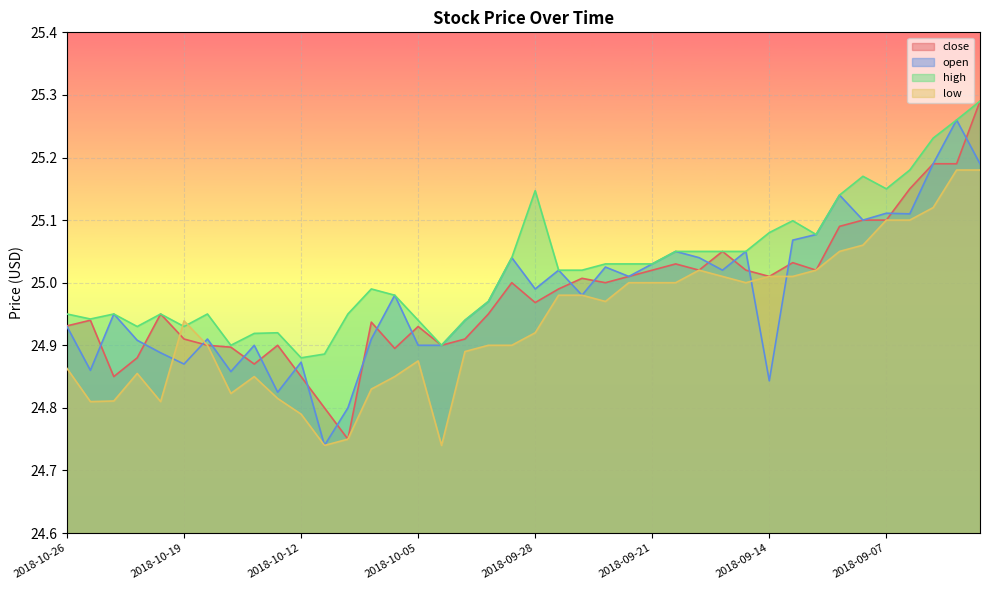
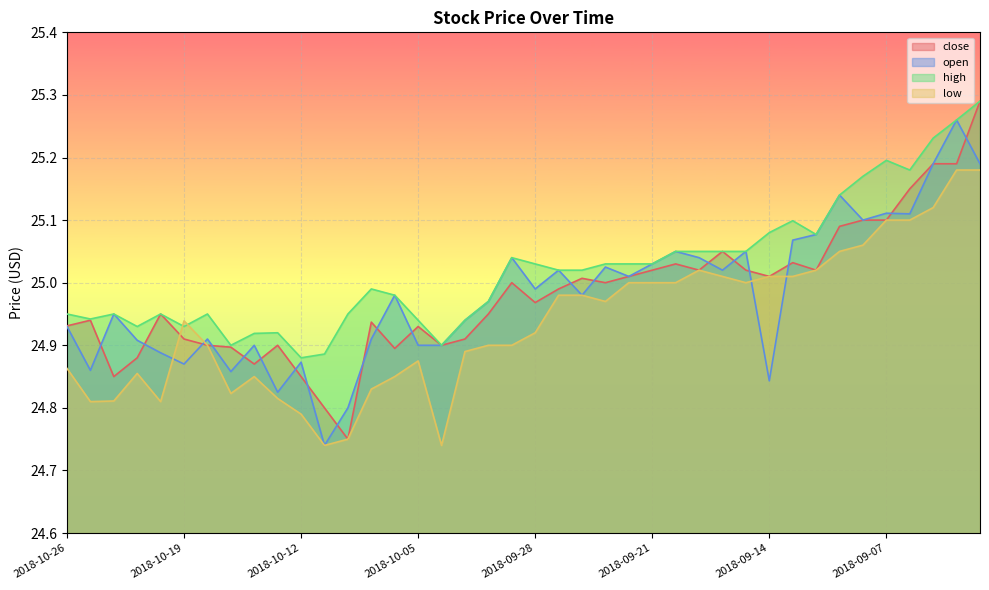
  {
    "close": {
      "2018-10-19": 24.91,
      "2018-10-12": 24.85,
      "2018-10-05": 24.93,
      "2018-09-28": 24.97,
      "2018-09-21": 25.02
    },
    "open": {
      "2018-10-19": 24.87,
      "2018-10-12": 24.87,
      "2018-10-05": 24.90,
      "2018-09-28": 24.99,
      "2018-09-14": 24.84,
      "2018-09-07": 25.11
    },
    "high": {
      "2018-10-26": 24.95,
      "2018-10-19": 24.93,
      "2018-10-12": 24.88,
      "2018-10-05": 24.94,
-     "2018-09-28": 25.15,
+     "2018-09-28": 25.03,
      "2018-09-14": 25.08,
-     "2018-09-07": 25.15
+     "2018-09-07": 25.20
    },
    "low": {
      "2018-10-26": 24.86,
      "2018-10-19": 24.94,
      "2018-10-12": 24.79,
      "2018-10-05": 24.88,
      "2018-09-28": 24.92,
      "2018-09-21": 25.00
    }
  }
